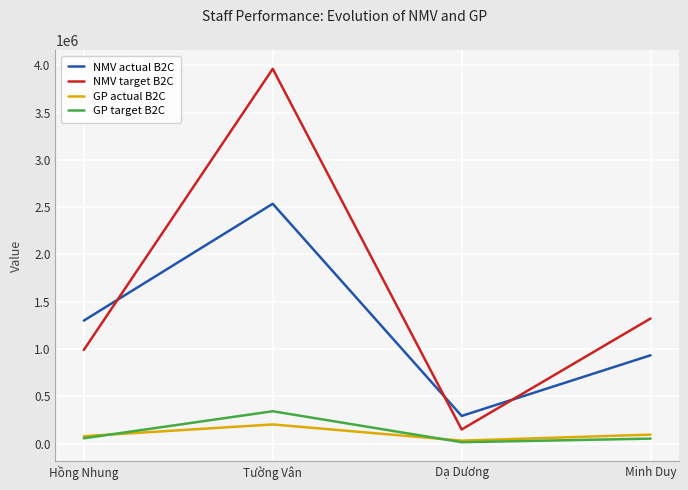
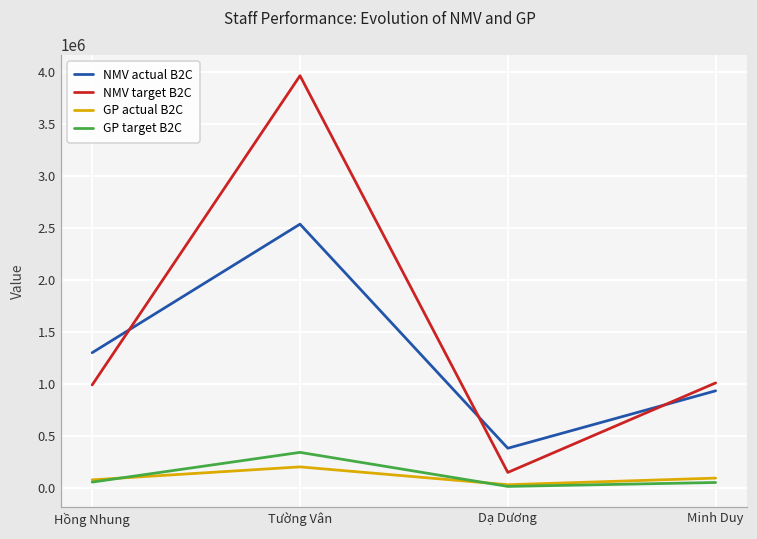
  {
    "NMV actual B2C": {
      "Hồng Nhung": 1300000,
      "Tường Vân": 2500000,
-     "Dạ Dương": 300000,
+     "Dạ Dương": 400000,
      "Minh Duy": 900000
    },
    "NMV target B2C": {
      "Hồng Nhung": 1000000,
      "Tường Vân": 4000000,
      "Dạ Dương": 200000,
-     "Minh Duy": 1300000
+     "Minh Duy": 1000000
    },
    "GP actual B2C": {
      "Tường Vân": 200000,
      "Minh Duy": 100000
    },
    "GP target B2C": {
      "Tường Vân": 300000,
      "Minh Duy": 100000
    }
  }
